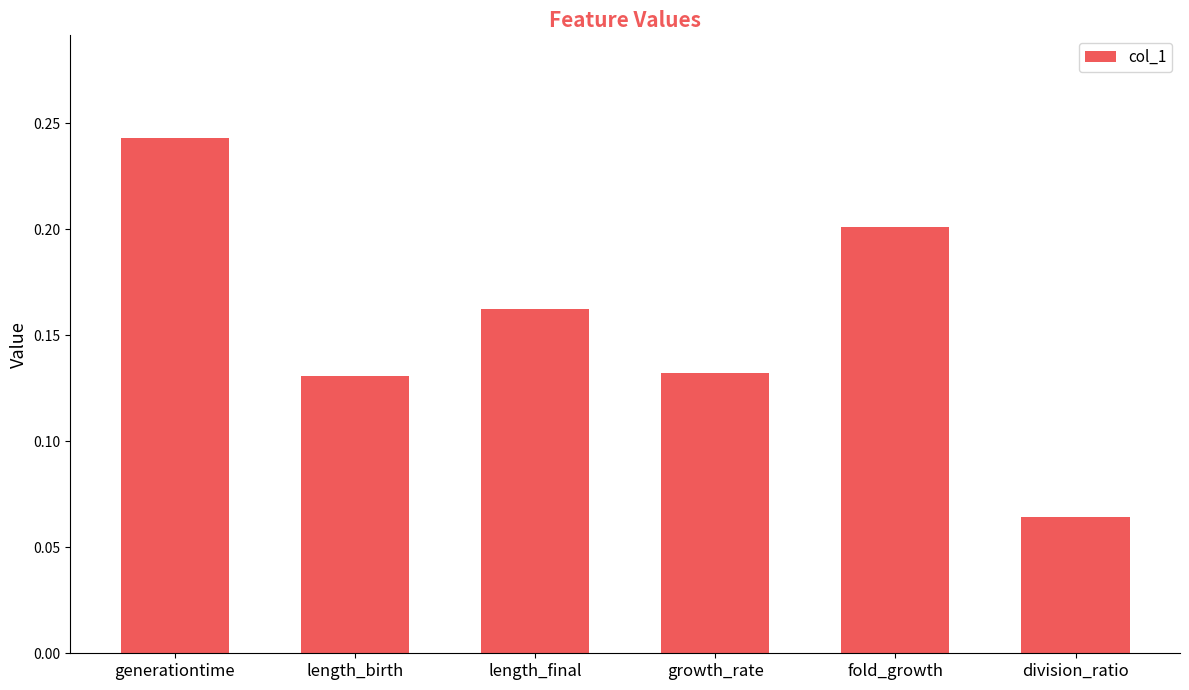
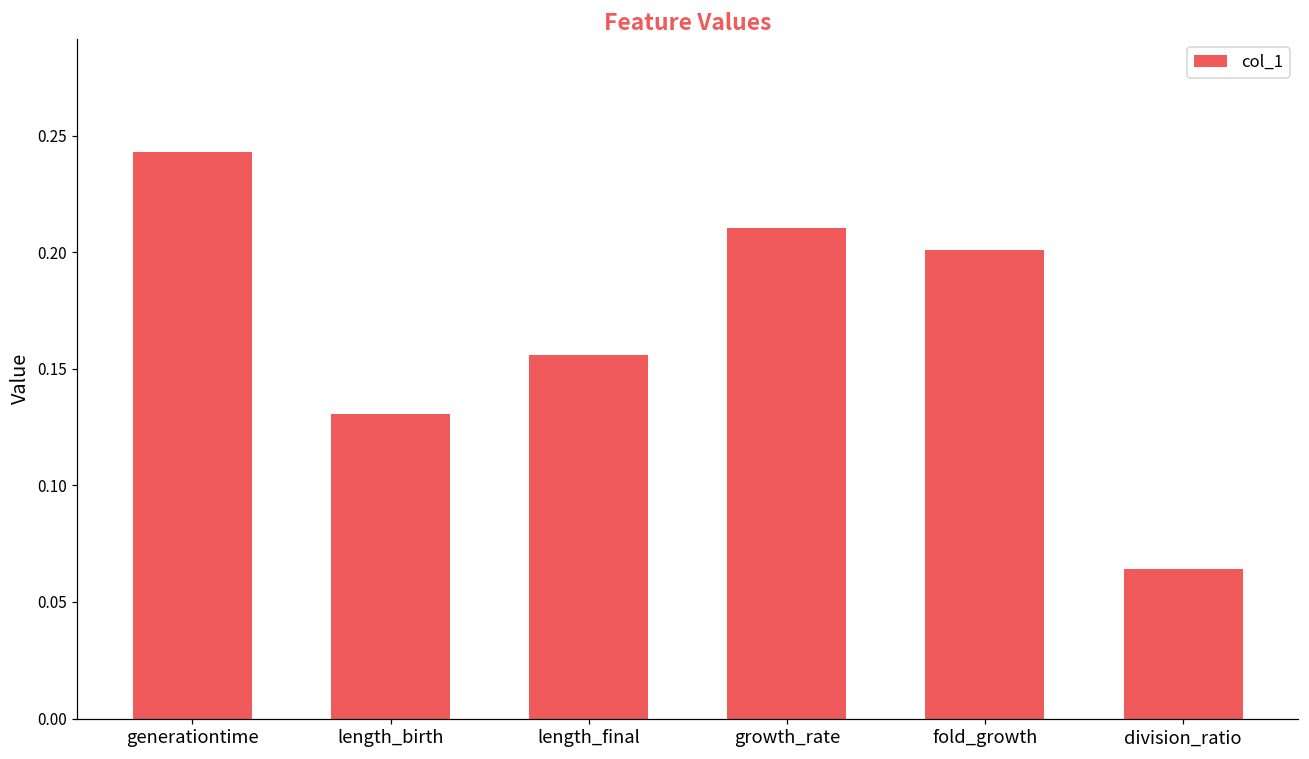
  {
    "generationtime": 0.243,
    "length_birth": 0.131,
-   "length_final": 0.162,
-   "growth_rate": 0.132,
+   "length_final": 0.156,
+   "growth_rate": 0.210,
    "fold_growth": 0.201,
    "division_ratio": 0.064
  }
